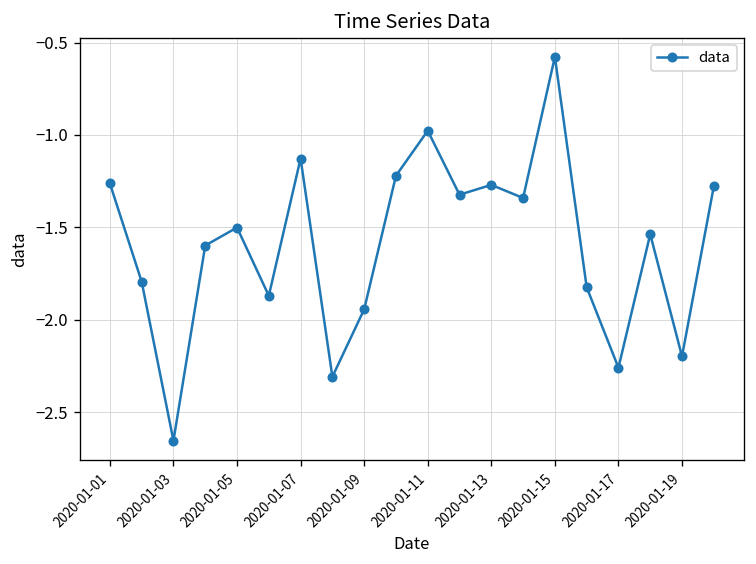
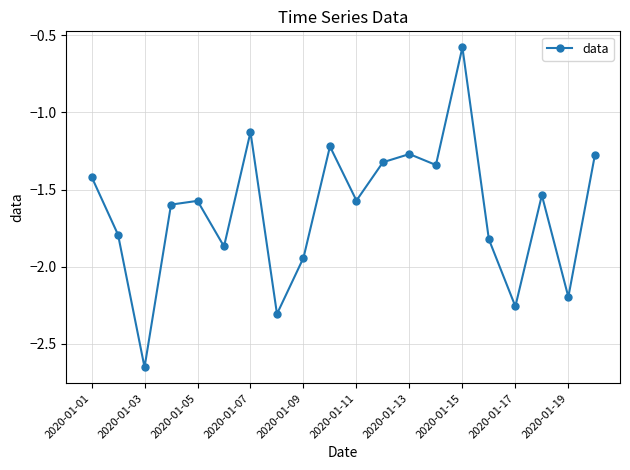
  {
-   "2020-01-01": -1.26,
+   "2020-01-01": -1.42,
    "2020-01-03": -2.65,
-   "2020-01-05": -1.50,
+   "2020-01-05": -1.57,
    "2020-01-07": -1.13,
    "2020-01-09": -1.94,
-   "2020-01-11": -0.98,
+   "2020-01-11": -1.57,
    "2020-01-13": -1.27,
    "2020-01-15": -0.58,
    "2020-01-17": -2.26,
    "2020-01-19": -2.20
  }
